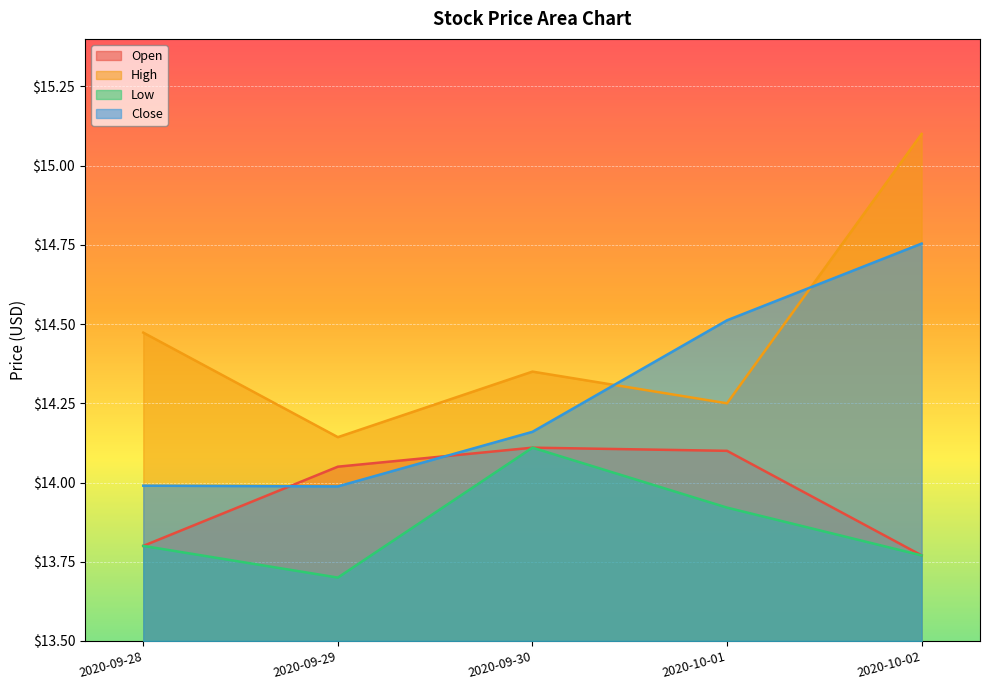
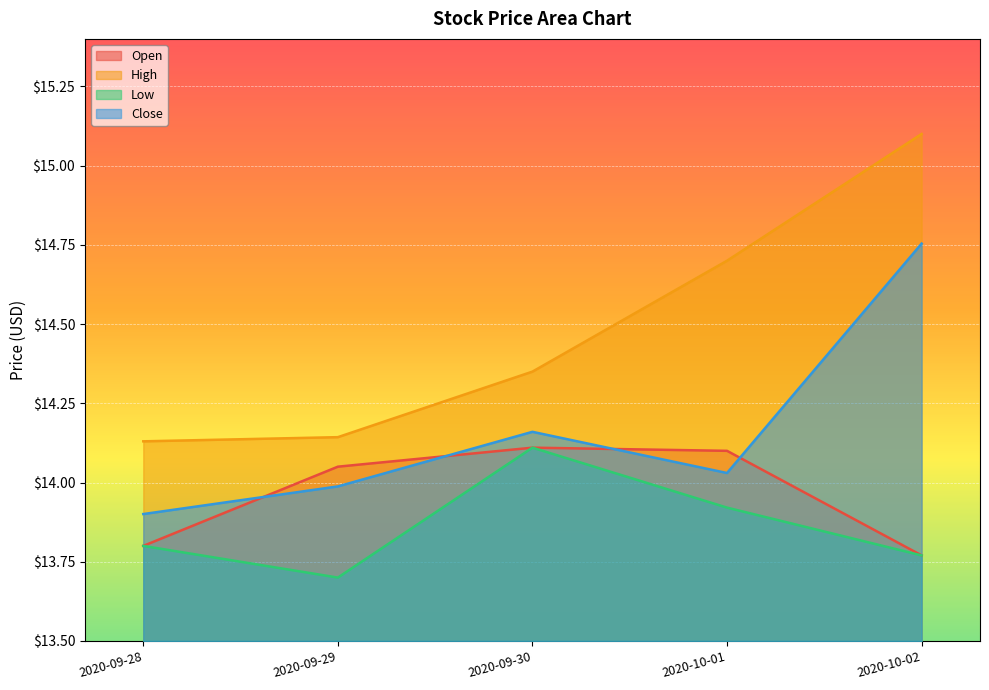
  {
    "Open": {
      "2020-09-29": "$14.05",
      "2020-10-01": "$14.10"
    },
    "High": {
-     "2020-09-28": "$14.47",
+     "2020-09-28": "$14.13",
      "2020-09-29": "$14.14",
      "2020-09-30": "$14.35",
-     "2020-10-01": "$14.25",
+     "2020-10-01": "$14.70",
      "2020-10-02": "$15.10"
    },
    "Low": {
      "2020-09-29": "$13.70",
      "2020-10-01": "$13.92"
    },
    "Close": {
-     "2020-09-28": "$13.99",
+     "2020-09-28": "$13.90",
      "2020-09-29": "$13.99",
      "2020-09-30": "$14.16",
-     "2020-10-01": "$14.51",
+     "2020-10-01": "$14.03",
      "2020-10-02": "$14.75"
    }
  }
